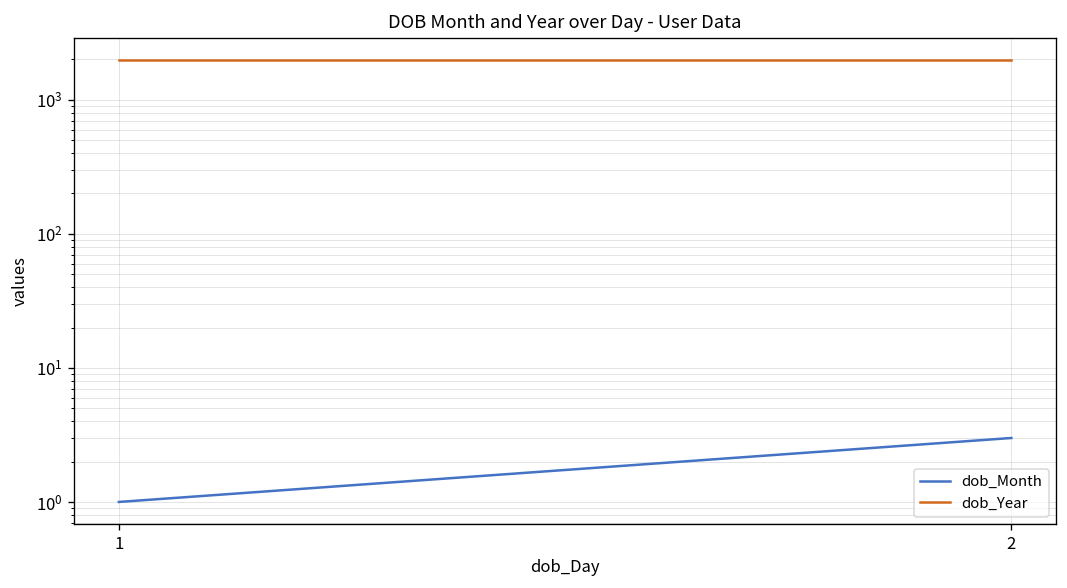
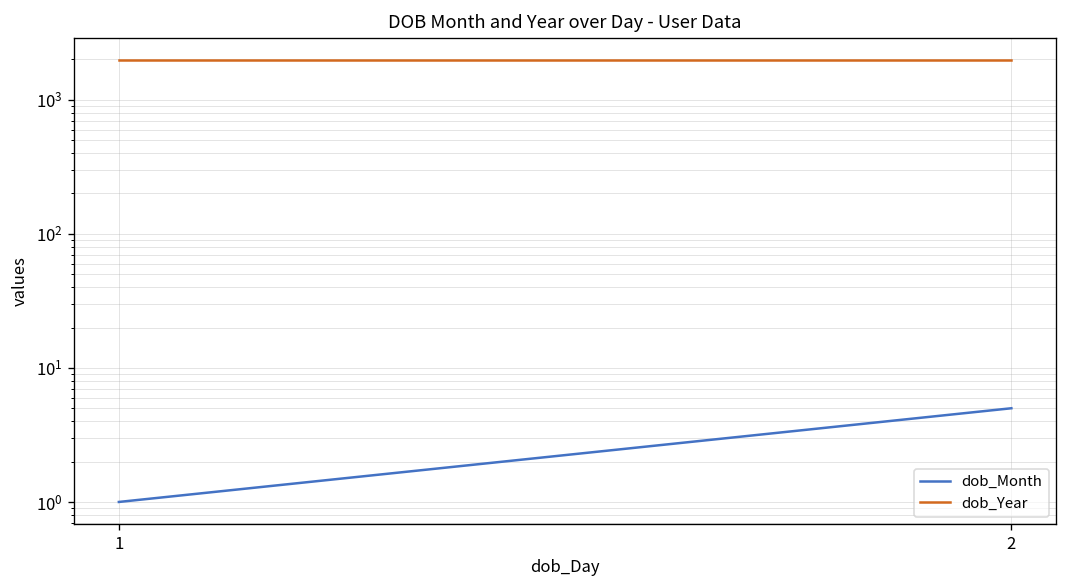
  {
    "dob_Month": {
      "1": 1,
-     "2": 3
+     "2": 5
    },
    "dob_Year": {
      "1": 2000,
      "2": 2000
    }
  }
